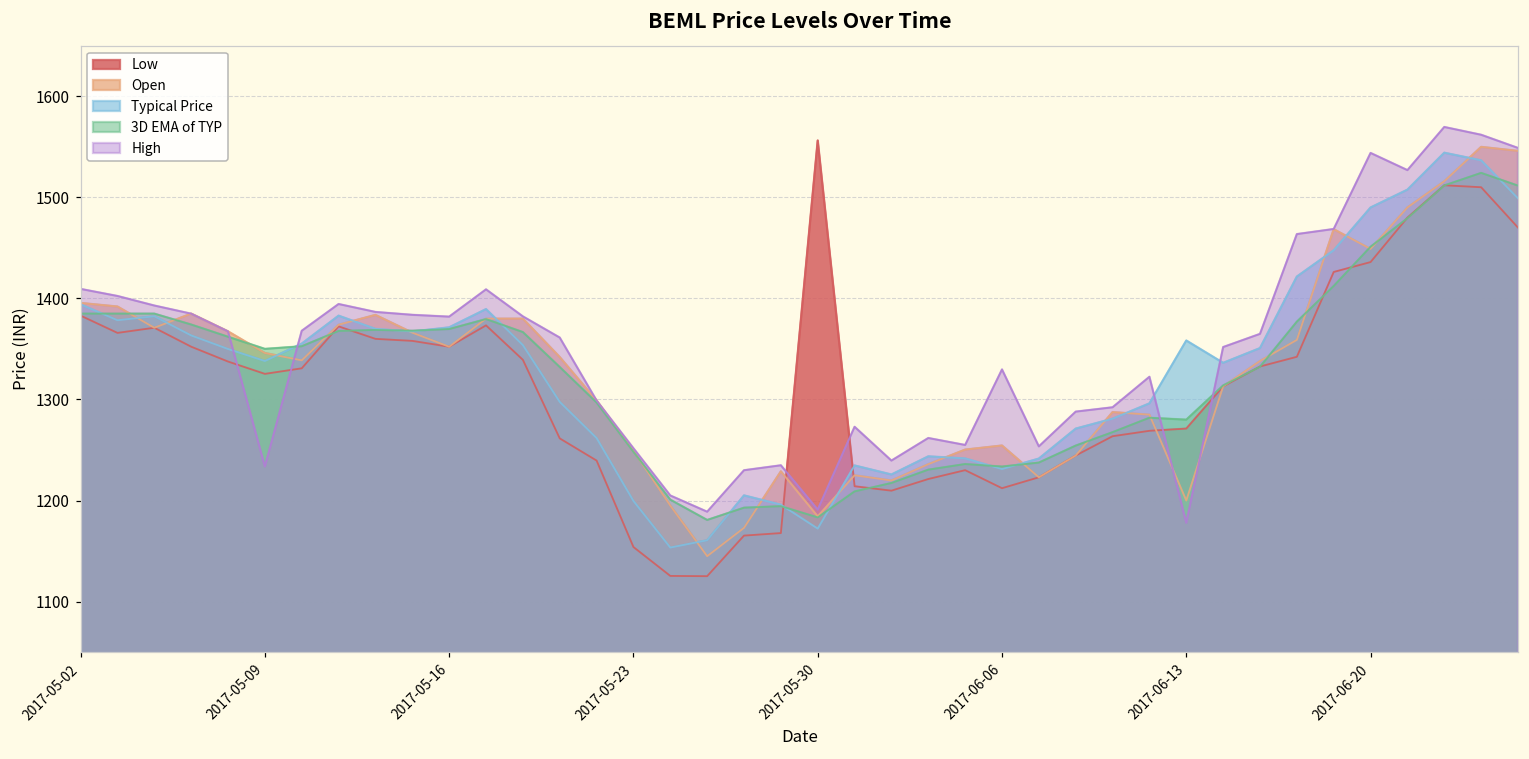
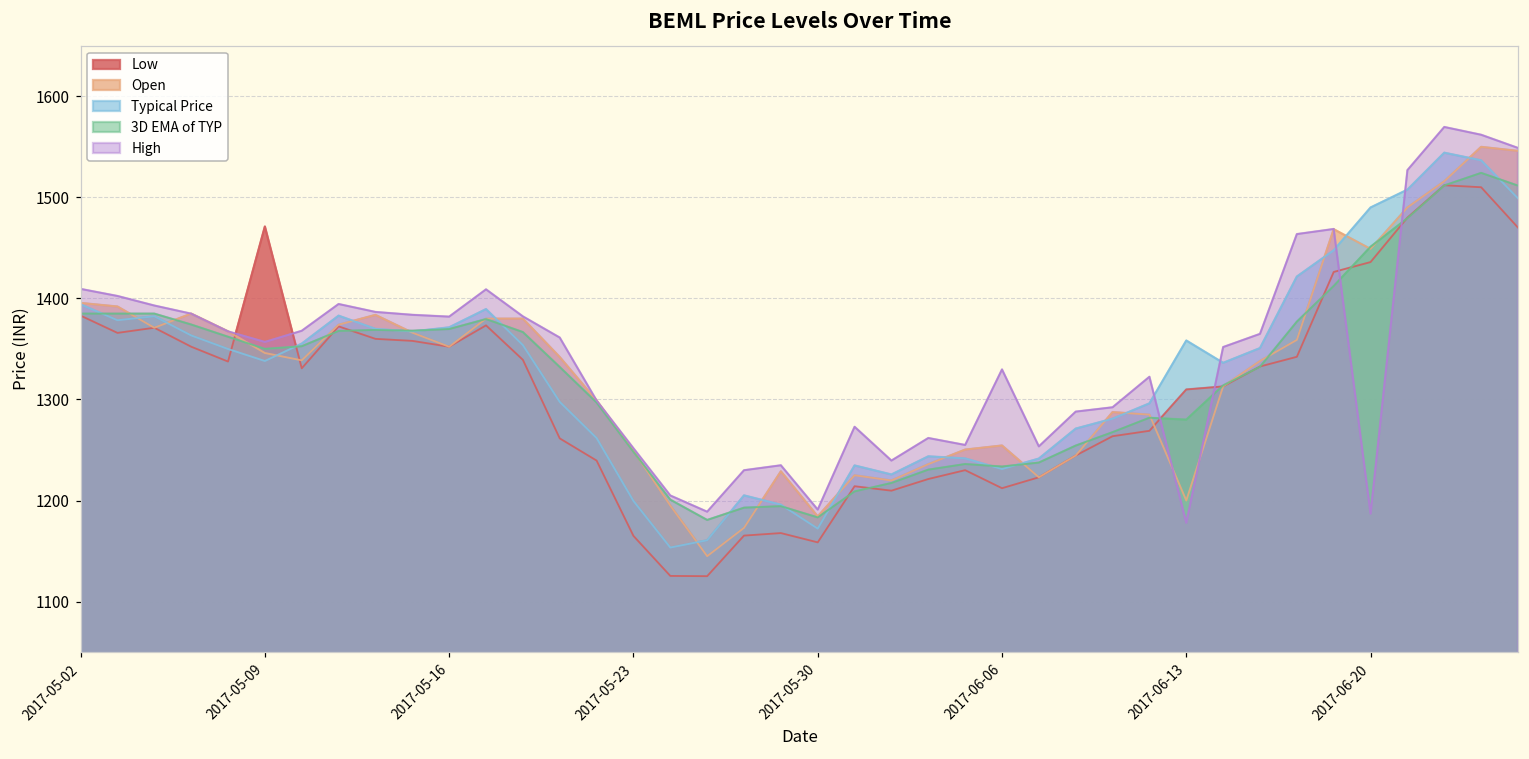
  {
    "Low": {
-     "2017-05-09": 1330,
-     "2017-05-23": 1150,
-     "2017-05-30": 1560,
+     "2017-05-09": 1470,
+     "2017-05-23": 1170,
+     "2017-05-30": 1160,
      "2017-06-06": 1210,
-     "2017-06-13": 1270,
+     "2017-06-13": 1310,
      "2017-06-20": 1440
    },
    "Open": {
      "2017-05-09": 1350,
      "2017-06-06": 1250,
      "2017-06-13": 1200
    },
    "Typical Price": {
      "2017-05-09": 1340,
      "2017-05-23": 1200,
      "2017-05-30": 1170,
      "2017-06-13": 1360,
      "2017-06-20": 1490
    },
    "3D EMA of TYP": {
      "2017-05-09": 1350,
      "2017-06-13": 1280
    },
    "High": {
      "2017-05-02": 1410,
-     "2017-05-09": 1230,
+     "2017-05-09": 1360,
      "2017-05-16": 1380,
      "2017-05-30": 1190,
      "2017-06-06": 1330,
      "2017-06-13": 1180,
-     "2017-06-20": 1540
+     "2017-06-20": 1190
    }
  }
